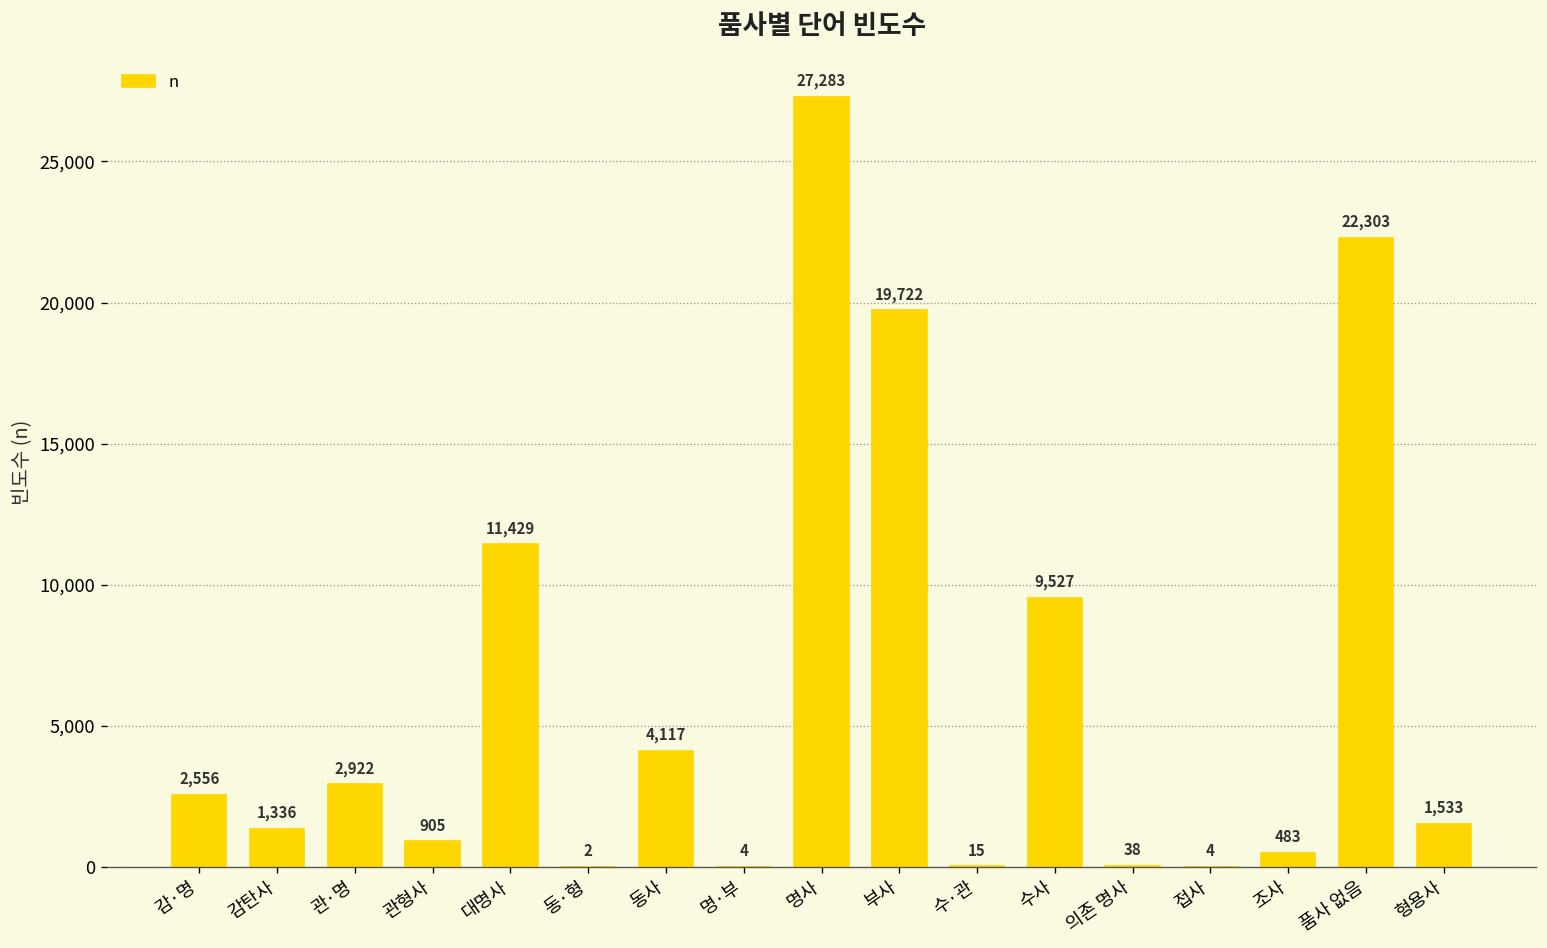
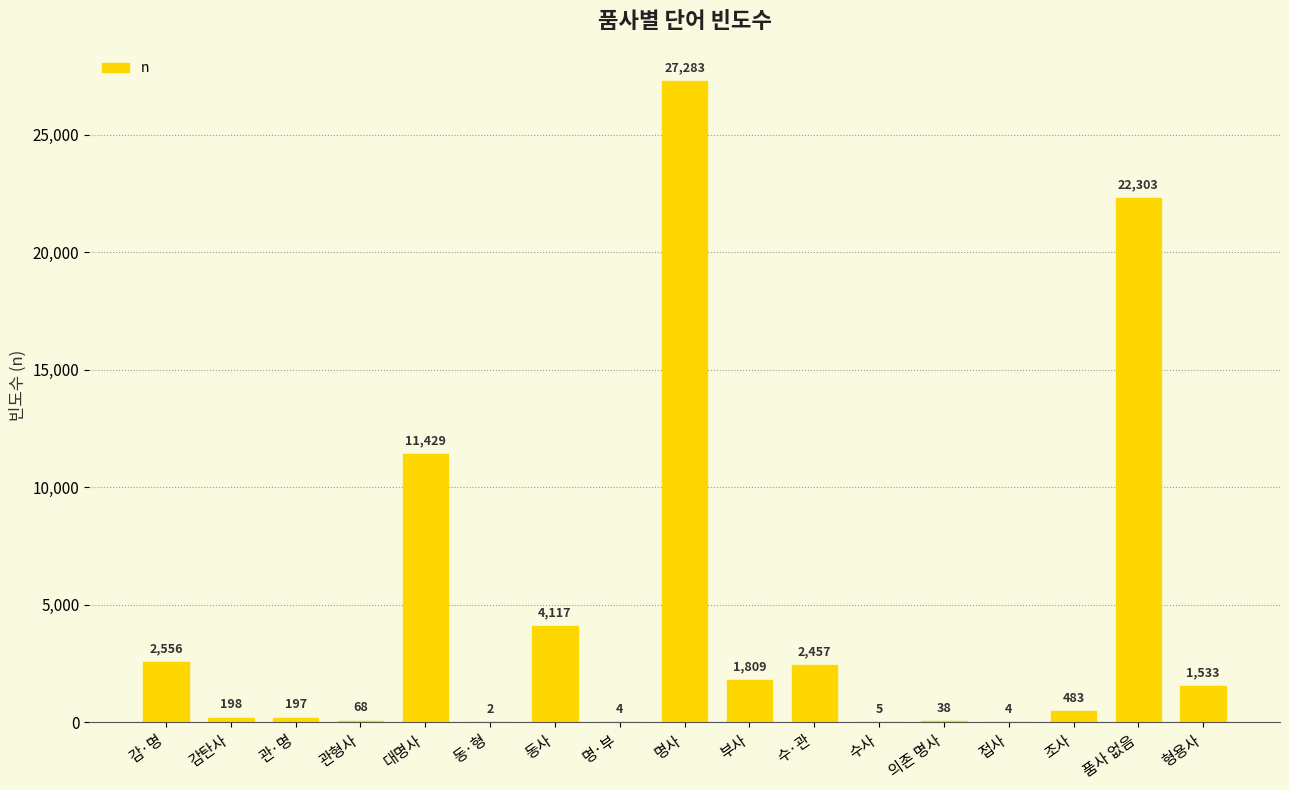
  {
    "감·명": "2,556",
-   "감탄사": "1,336",
-   "관·명": "2,922",
-   "관형사": "905",
+   "감탄사": "198",
+   "관·명": "197",
+   "관형사": "68",
    "대명사": "11,429",
    "동·형": "2",
    "동사": "4,117",
    "명·부": "4",
    "명사": "27,283",
-   "부사": "19,722",
-   "수·관": "15",
-   "수사": "9,527",
+   "부사": "1,809",
+   "수·관": "2,457",
+   "수사": "5",
    "의존 명사": "38",
    "접사": "4",
    "조사": "483",
    "품사 없음": "22,303",
    "형용사": "1,533"
  }
